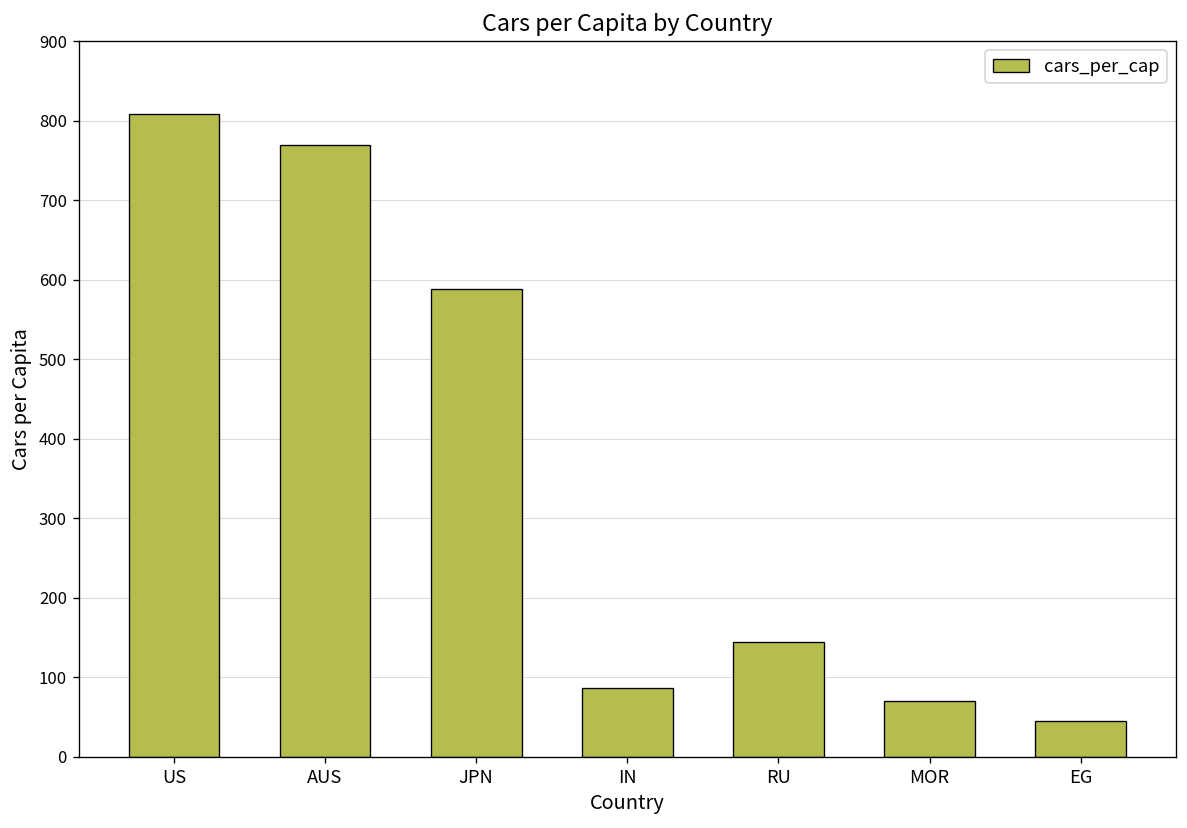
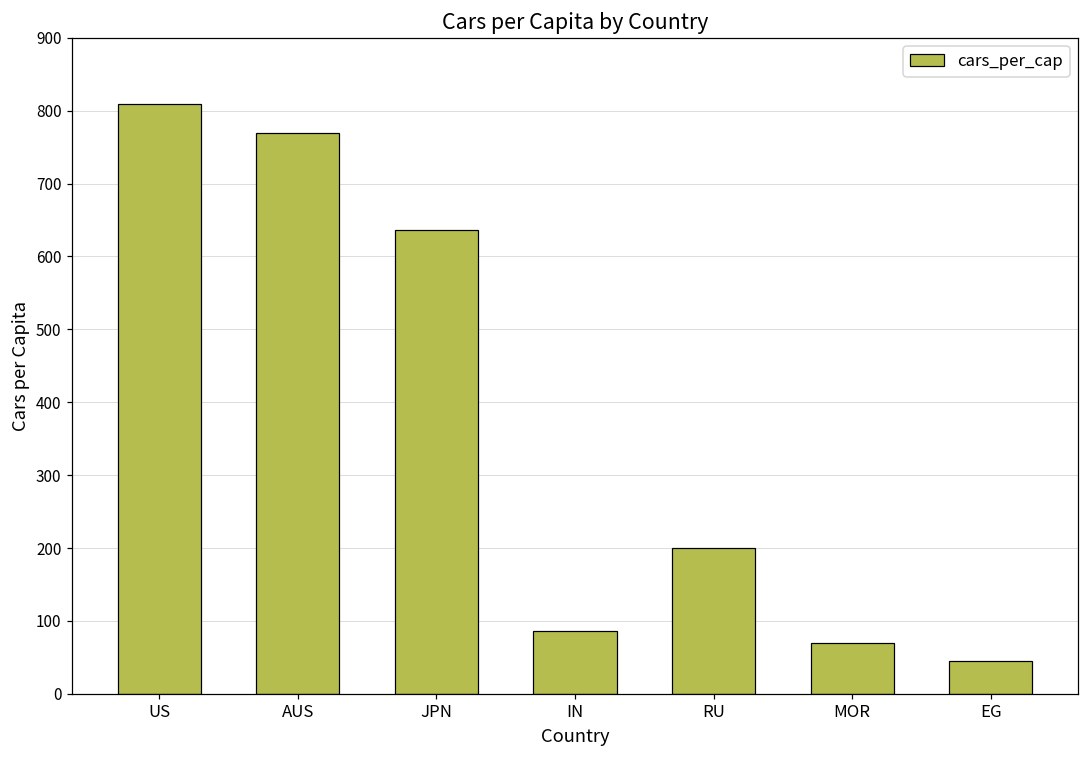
  {
    "US": 810,
    "AUS": 770,
-   "JPN": 590,
+   "JPN": 640,
    "IN": 90,
-   "RU": 150,
+   "RU": 200,
    "MOR": 70,
    "EG": 50
  }
